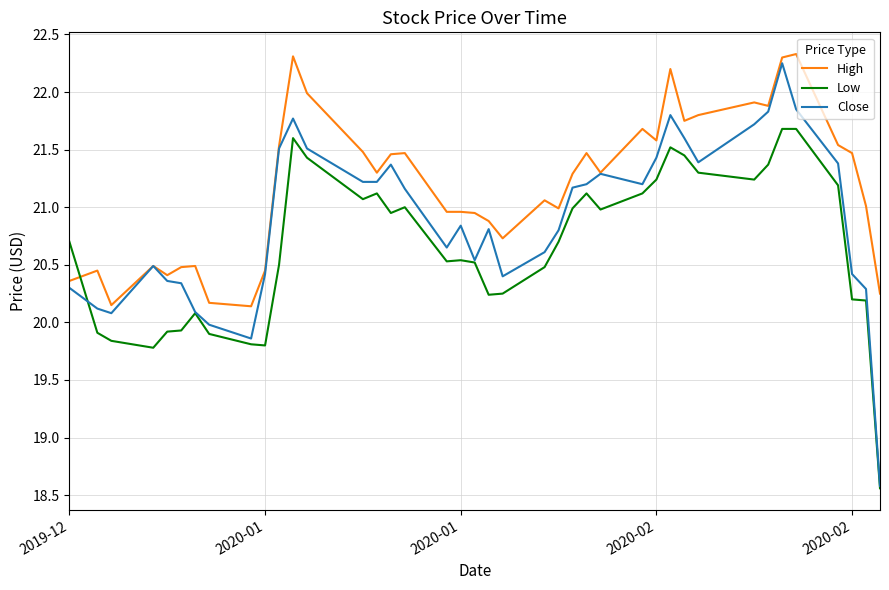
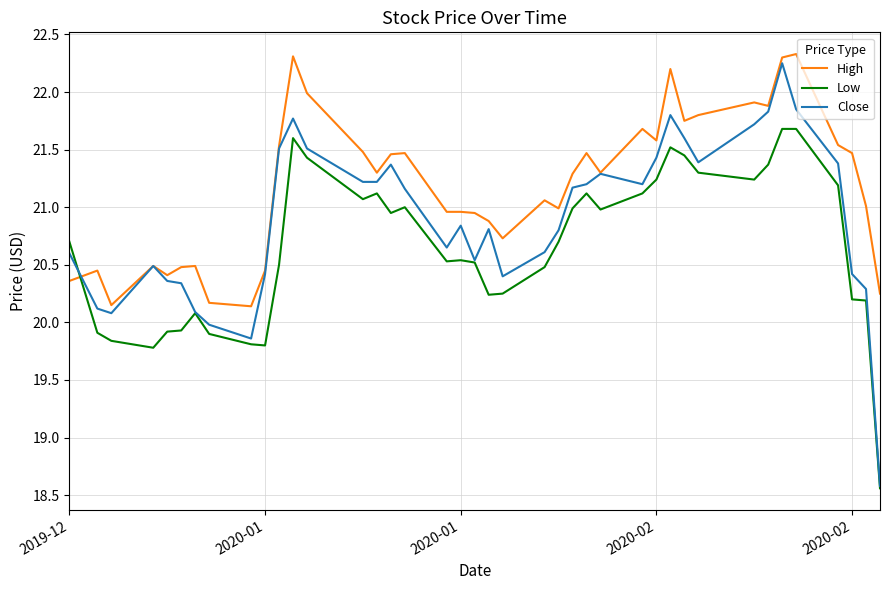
  {
    "High": {
      "2019-12": 20.36
    },
    "Low": {
      "2019-12": 20.7
    },
    "Close": {
-     "2019-12": 20.3
+     "2019-12": 20.6
    }
  }
